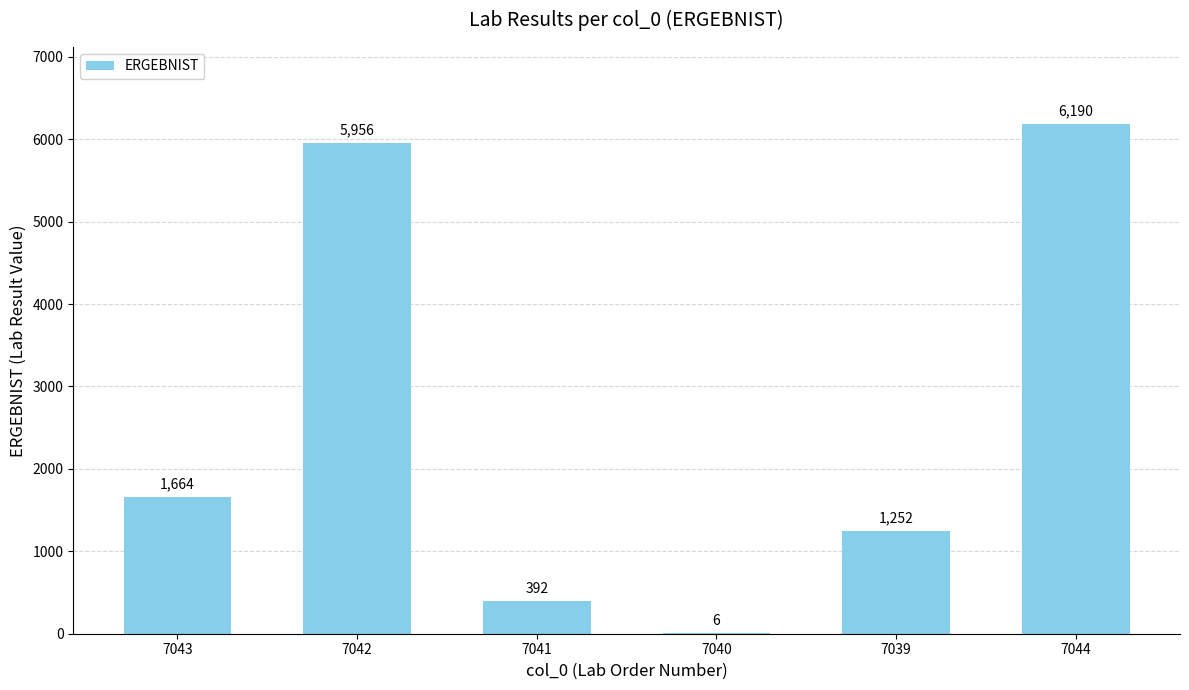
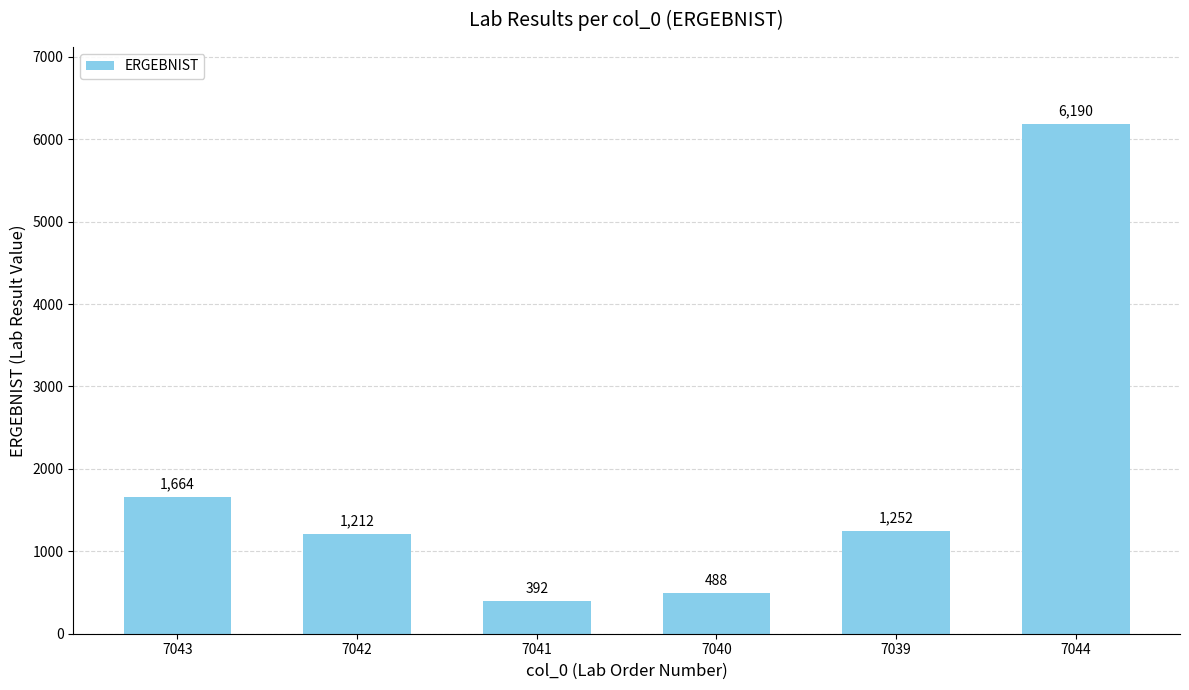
  {
    "7043": "1,664",
-   "7042": "5,956",
+   "7042": "1,212",
    "7041": "392",
-   "7040": "6",
+   "7040": "488",
    "7039": "1,252",
    "7044": "6,190"
  }
